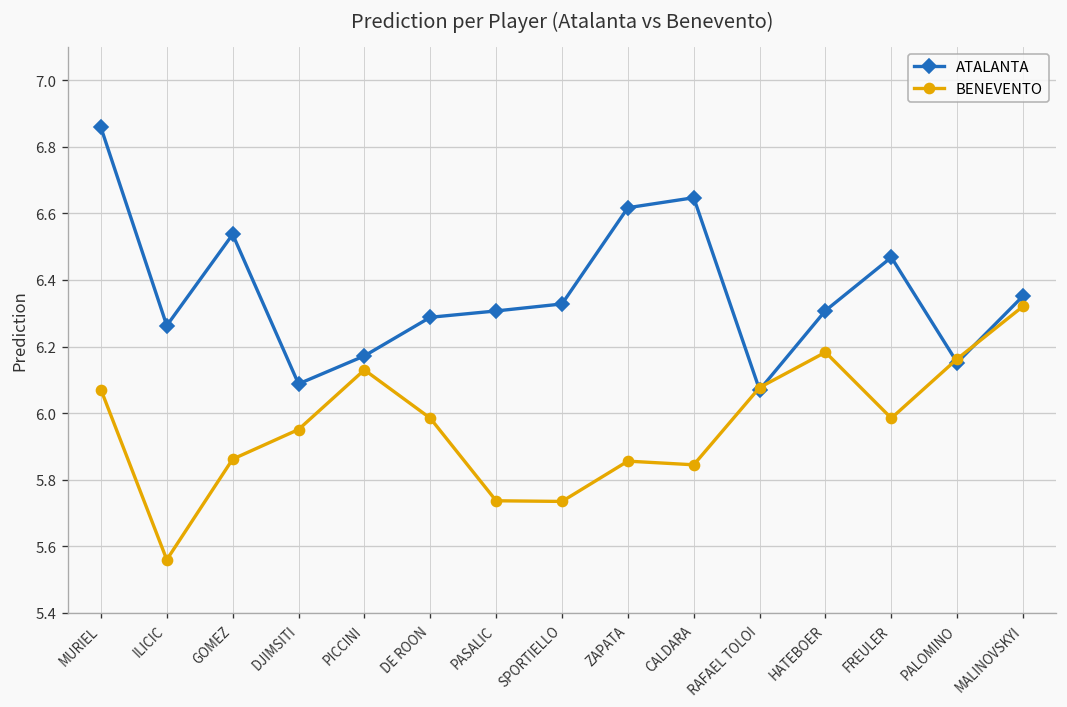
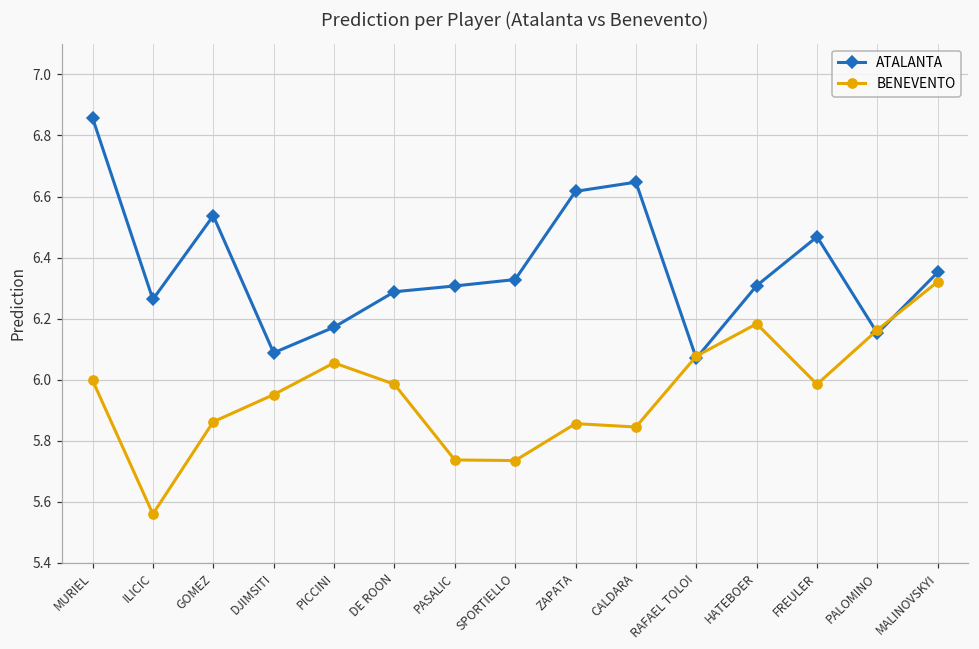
  {
    "ATALANTA": {
      "MURIEL": 6.86,
      "ILICIC": 6.26,
      "GOMEZ": 6.54,
      "DJIMSITI": 6.09,
      "PICCINI": 6.17,
      "DE ROON": 6.29,
      "PASALIC": 6.31,
      "SPORTIELLO": 6.33,
      "ZAPATA": 6.62,
      "CALDARA": 6.65,
      "HATEBOER": 6.31,
      "FREULER": 6.47,
      "PALOMINO": 6.15,
      "MALINOVSKYI": 6.35
    },
    "BENEVENTO": {
-     "MURIEL": 6.07,
+     "MURIEL": 6.00,
      "ILICIC": 5.56,
      "GOMEZ": 5.86,
      "DJIMSITI": 5.95,
-     "PICCINI": 6.13,
+     "PICCINI": 6.06,
      "DE ROON": 5.99,
      "PASALIC": 5.74,
      "SPORTIELLO": 5.74,
      "ZAPATA": 5.86,
      "CALDARA": 5.85,
      "HATEBOER": 6.18,
      "FREULER": 5.99,
      "PALOMINO": 6.16,
      "MALINOVSKYI": 6.32
    }
  }
